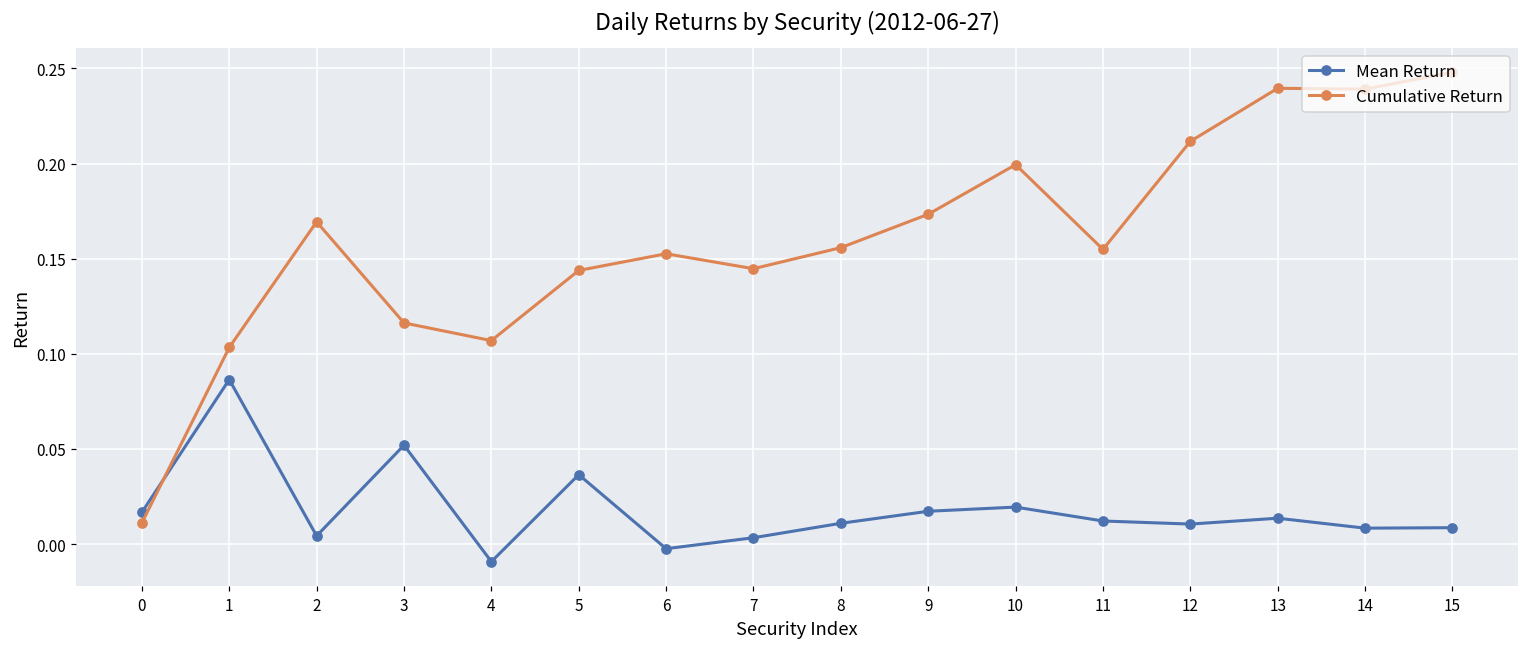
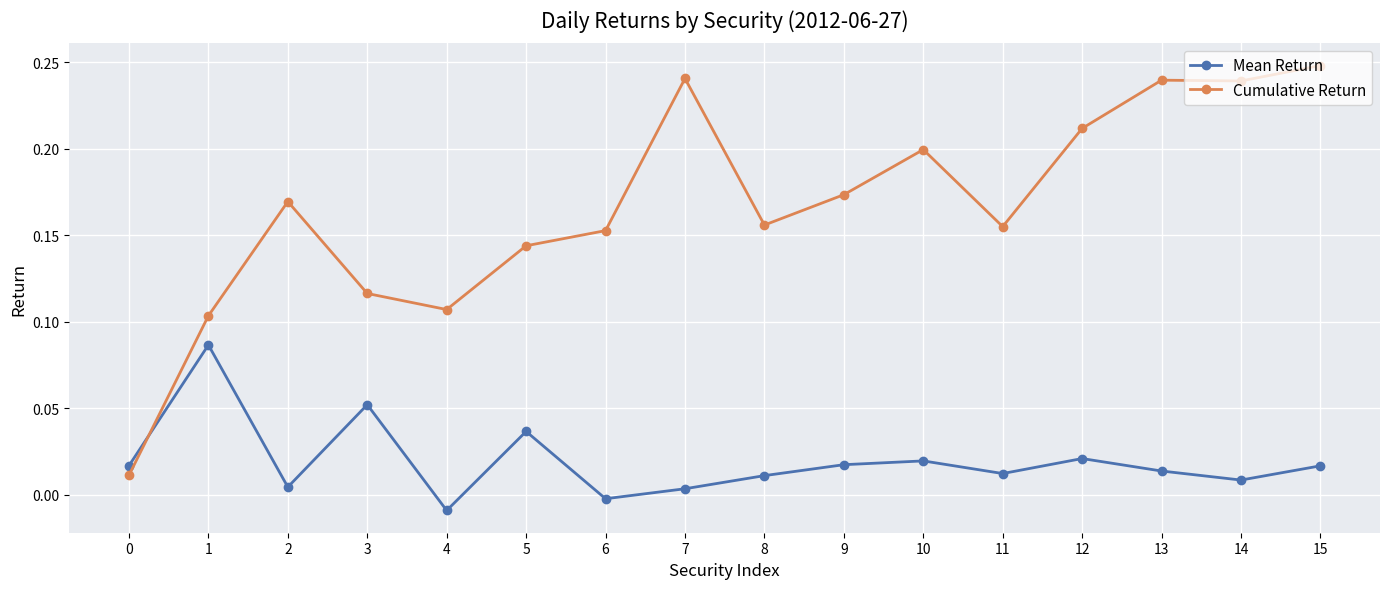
  {
    "Mean Return": {
      "0": 0.017,
      "1": 0.086,
      "2": 0.004,
      "3": 0.052,
      "4": -0.009,
      "5": 0.036,
      "6": -0.002,
      "7": 0.003,
      "8": 0.011,
      "9": 0.017,
      "10": 0.019,
      "11": 0.012,
-     "12": 0.011,
+     "12": 0.021,
      "13": 0.014,
      "14": 0.008,
-     "15": 0.009
+     "15": 0.017
    },
    "Cumulative Return": {
      "0": 0.011,
      "1": 0.103,
      "2": 0.169,
      "3": 0.116,
      "4": 0.107,
      "5": 0.144,
      "6": 0.153,
-     "7": 0.145,
+     "7": 0.241,
      "8": 0.156,
      "9": 0.173,
      "10": 0.199,
      "11": 0.155,
      "12": 0.212,
      "13": 0.240
    }
  }
